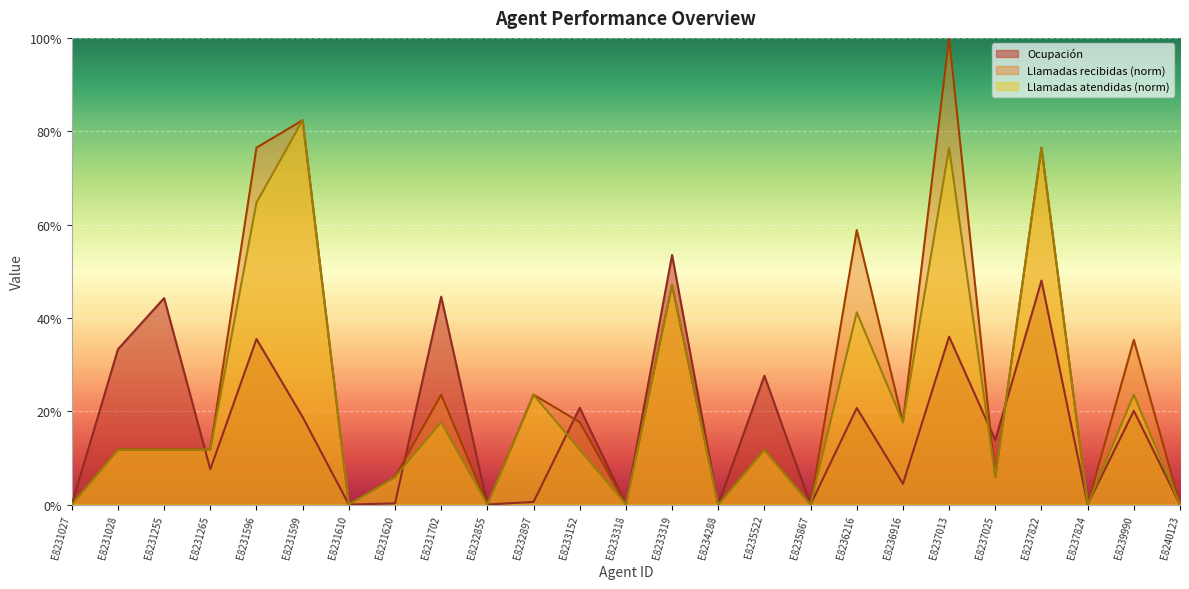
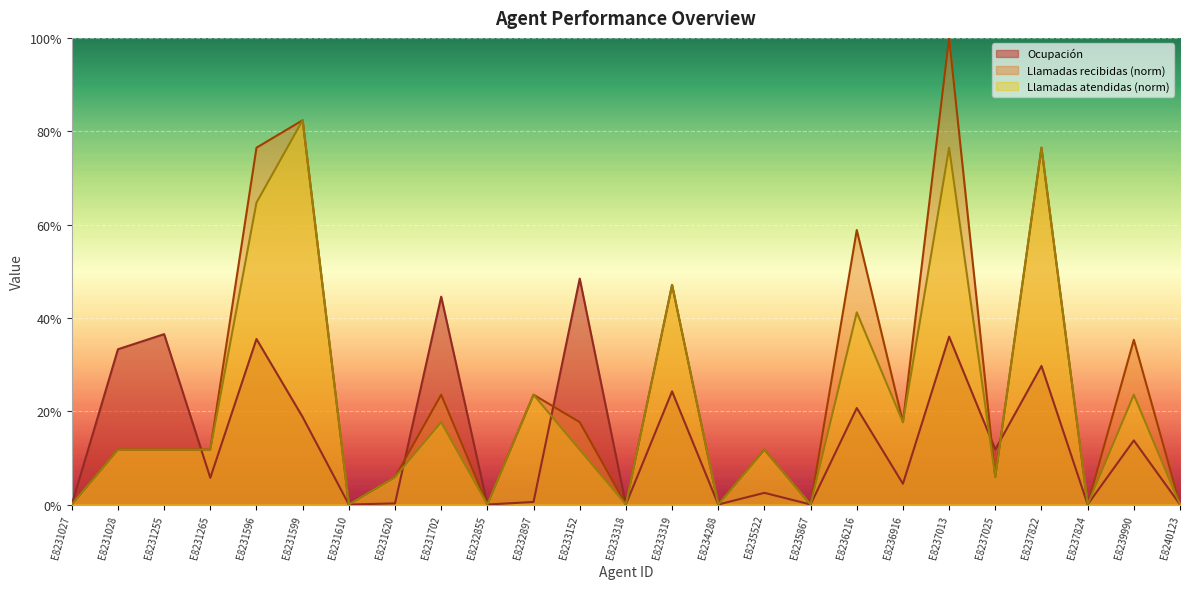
  {
    "Ocupación": {
      "E8231028": "33%",
-     "E8231255": "44%",
-     "E8231265": "8%",
+     "E8231255": "37%",
+     "E8231265": "6%",
      "E8231596": "35%",
      "E8231599": "19%",
      "E8231620": "0%",
      "E8231702": "45%",
      "E8232897": "1%",
-     "E8233152": "21%",
-     "E8233319": "53%",
-     "E8235522": "28%",
+     "E8233152": "48%",
+     "E8233319": "24%",
+     "E8235522": "3%",
      "E8236216": "21%",
      "E8236916": "4%",
      "E8237013": "36%",
-     "E8237025": "14%",
-     "E8237822": "48%",
-     "E8239990": "20%"
+     "E8237025": "12%",
+     "E8237822": "30%",
+     "E8239990": "14%"
    }
  }
